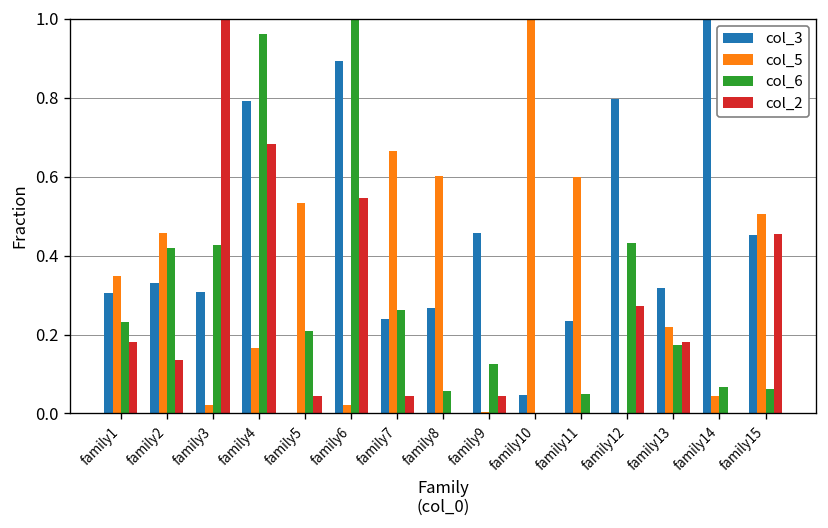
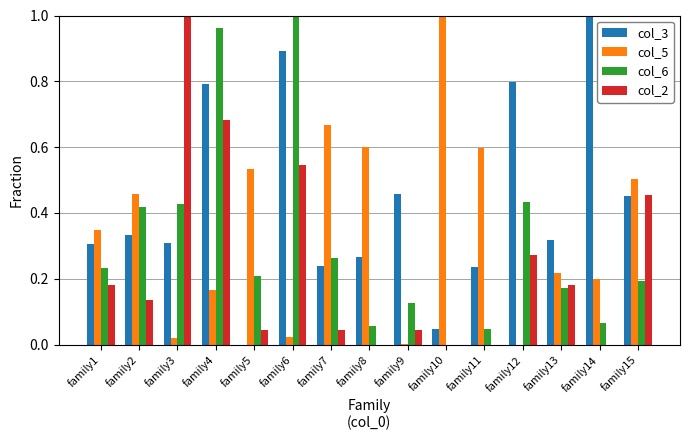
  {
    "col_3": {
      "family1": 0.31,
      "family2": 0.33,
      "family3": 0.31,
      "family4": 0.79,
      "family5": 0.00,
      "family6": 0.89,
      "family7": 0.24,
      "family8": 0.27,
      "family9": 0.46,
      "family10": 0.05,
      "family11": 0.23,
      "family12": 0.80,
      "family13": 0.32,
      "family14": 1.00,
      "family15": 0.45
    },
    "col_5": {
      "family1": 0.35,
      "family2": 0.46,
      "family3": 0.02,
      "family4": 0.17,
      "family5": 0.53,
      "family6": 0.02,
      "family7": 0.67,
      "family8": 0.60,
      "family10": 1.00,
      "family11": 0.60,
      "family12": 0.00,
      "family13": 0.22,
-     "family14": 0.04,
+     "family14": 0.20,
      "family15": 0.50
    },
    "col_6": {
      "family1": 0.23,
      "family2": 0.42,
      "family3": 0.43,
      "family4": 0.96,
      "family5": 0.21,
      "family6": 1.00,
      "family7": 0.26,
      "family8": 0.06,
      "family9": 0.13,
      "family10": 0.00,
      "family11": 0.05,
      "family12": 0.43,
      "family13": 0.17,
      "family14": 0.07,
-     "family15": 0.06
+     "family15": 0.19
    },
    "col_2": {
      "family1": 0.18,
      "family2": 0.14,
      "family3": 1.00,
      "family4": 0.68,
      "family5": 0.05,
      "family6": 0.55,
      "family7": 0.05,
      "family8": 0.00,
      "family9": 0.05,
      "family10": 0.00,
      "family11": 0.00,
      "family12": 0.27,
      "family13": 0.18,
      "family14": 0.00,
      "family15": 0.45
    }
  }
